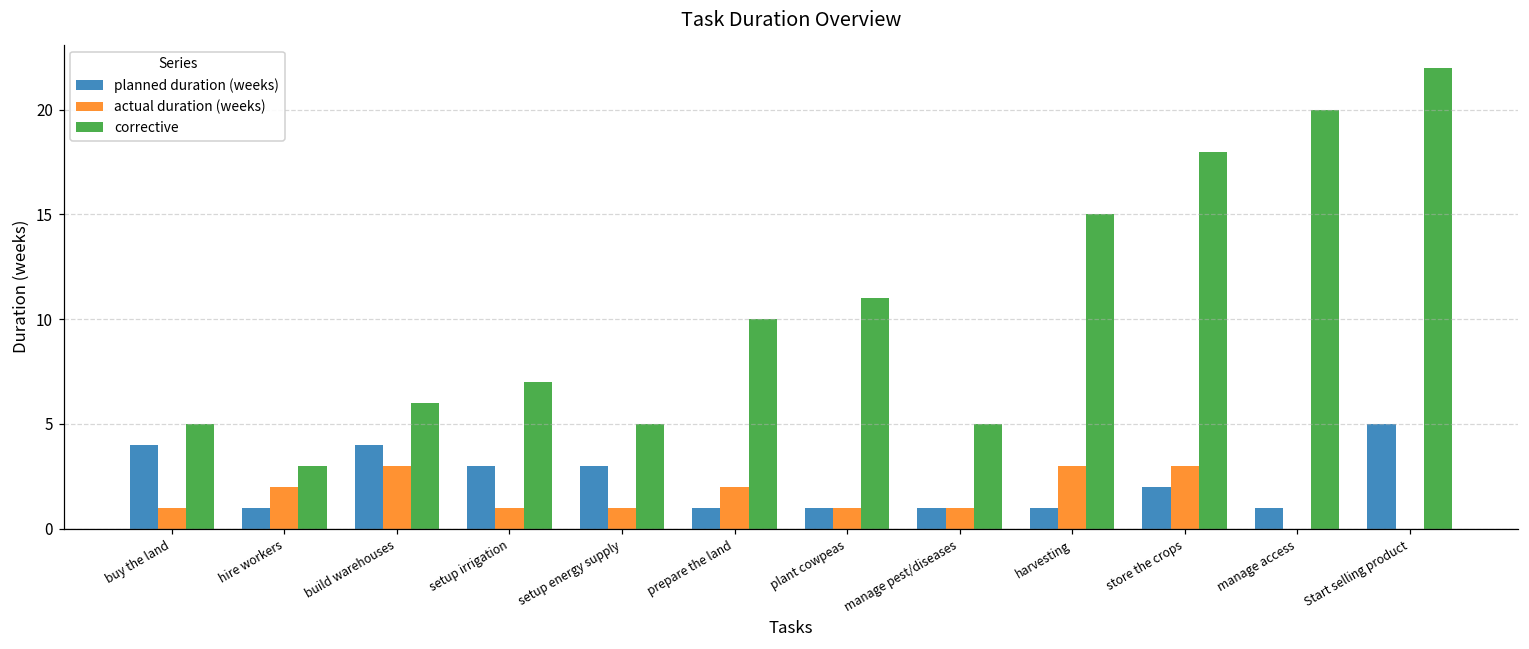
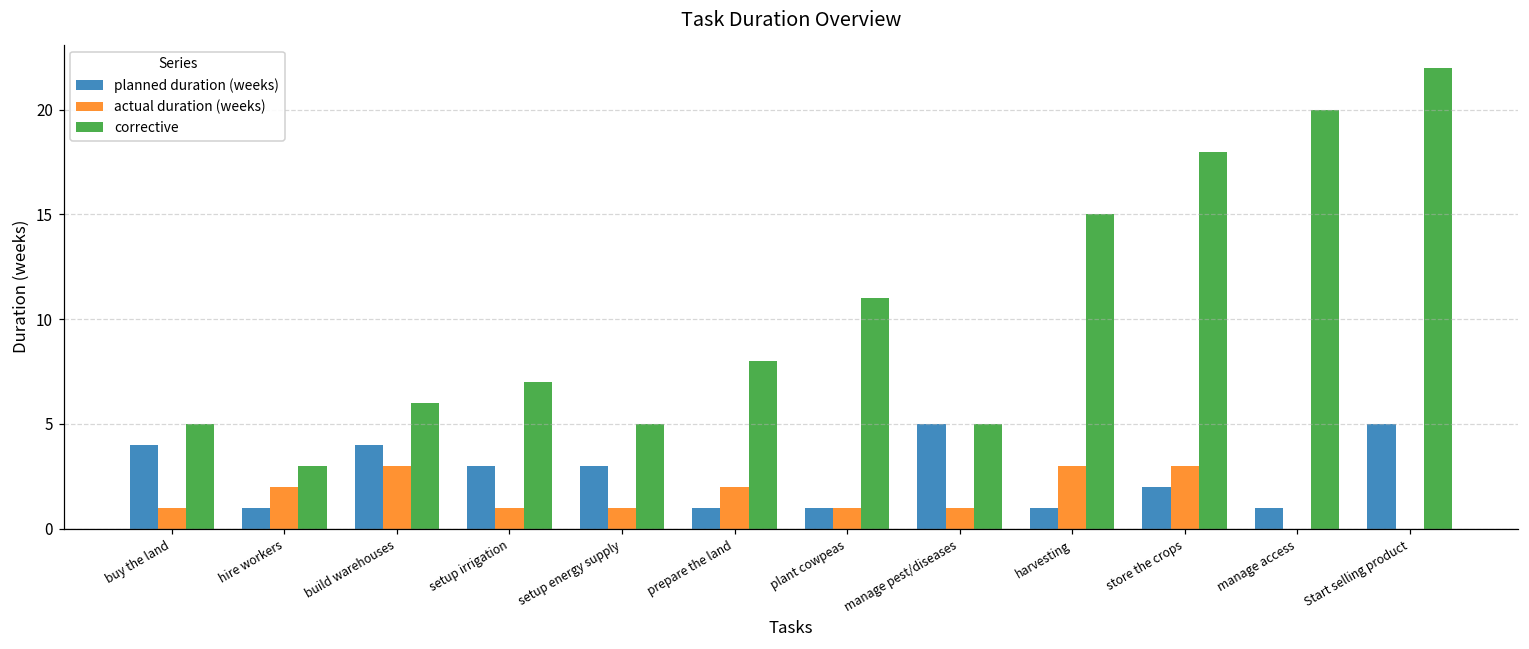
  {
    "planned duration (weeks)": {
      "buy the land": 4,
      "hire workers": 1,
      "build warehouses": 4,
      "setup irrigation": 3,
      "setup energy supply": 3,
      "prepare the land": 1,
      "plant cowpeas": 1,
-     "manage pest/diseases": 1,
+     "manage pest/diseases": 5,
      "harvesting": 1,
      "store the crops": 2,
      "manage access": 1,
      "Start selling product": 5
    },
    "actual duration (weeks)": {
      "buy the land": 1,
      "hire workers": 2,
      "build warehouses": 3,
      "setup irrigation": 1,
      "setup energy supply": 1,
      "prepare the land": 2,
      "plant cowpeas": 1,
      "manage pest/diseases": 1,
      "harvesting": 3,
      "store the crops": 3,
      "manage access": 0,
      "Start selling product": 0
    },
    "corrective": {
      "buy the land": 5,
      "hire workers": 3,
      "build warehouses": 6,
      "setup irrigation": 7,
      "setup energy supply": 5,
-     "prepare the land": 10,
+     "prepare the land": 8,
      "plant cowpeas": 11,
      "manage pest/diseases": 5,
      "harvesting": 15,
      "store the crops": 18,
      "manage access": 20,
      "Start selling product": 22
    }
  }
